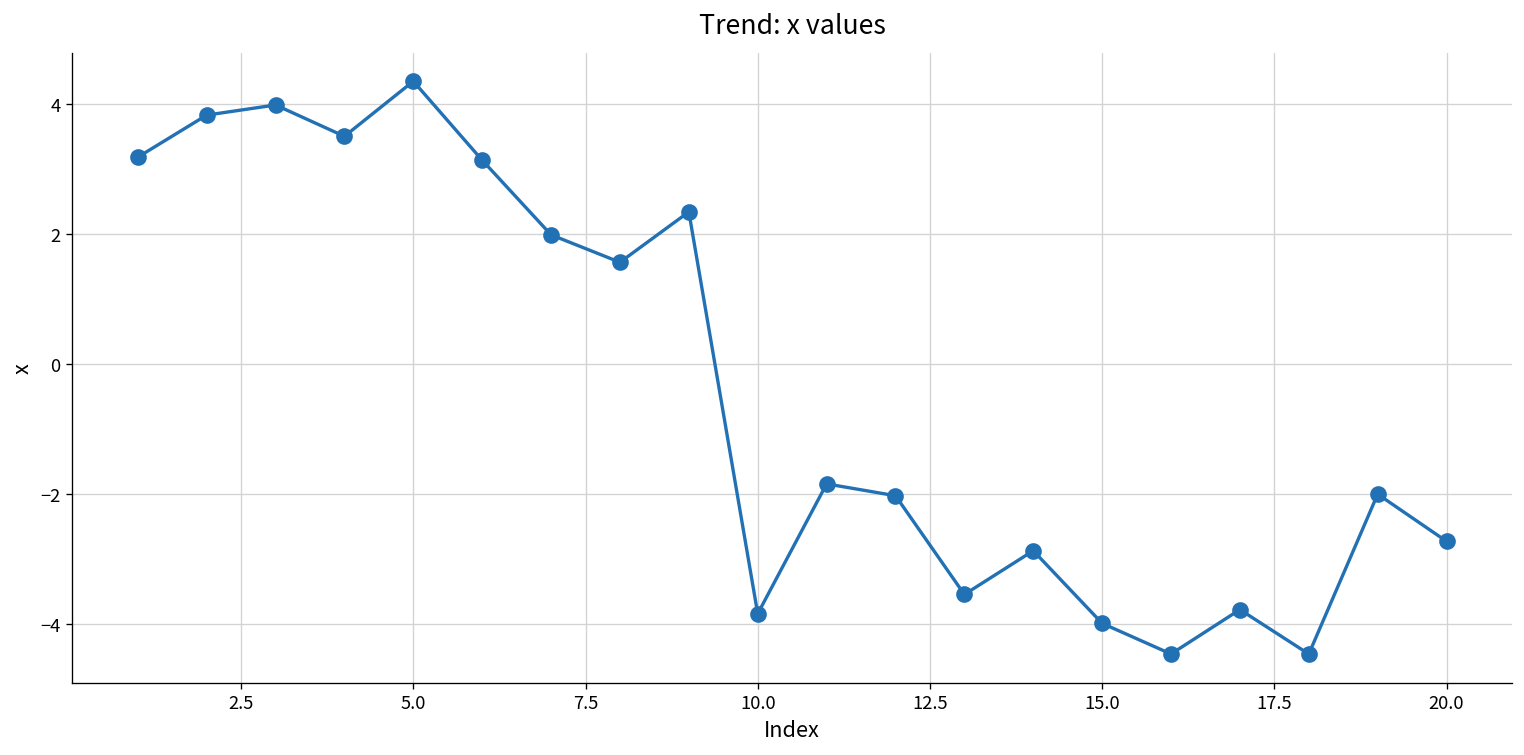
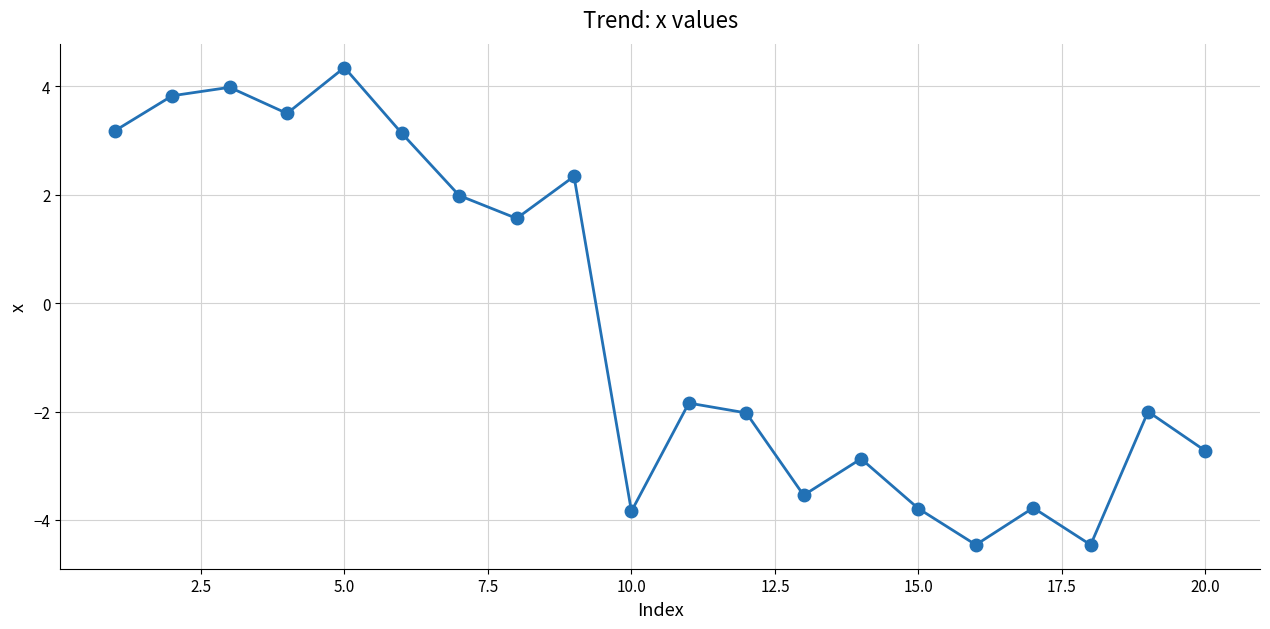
  {
    "5.0": 4.3,
    "10.0": -3.8,
-   "15.0": -4.0,
+   "15.0": -3.8,
    "20.0": -2.7
  }
